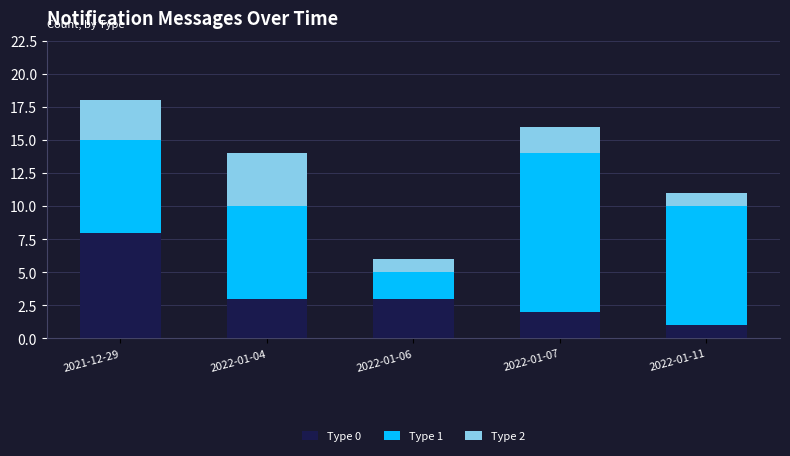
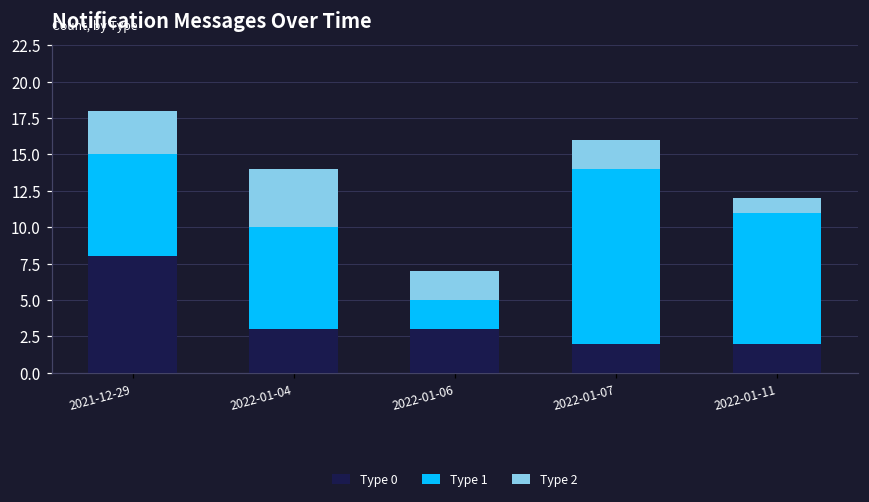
  {
    "Type 0": {
      "2021-12-29": 8,
      "2022-01-04": 3,
      "2022-01-06": 3,
      "2022-01-07": 2,
-     "2022-01-11": 1
+     "2022-01-11": 2
    },
    "Type 1": {
      "2021-12-29": 7,
      "2022-01-04": 7,
      "2022-01-06": 2,
      "2022-01-07": 12,
      "2022-01-11": 9
    },
    "Type 2": {
      "2021-12-29": 3,
      "2022-01-04": 4,
-     "2022-01-06": 1,
+     "2022-01-06": 2,
      "2022-01-07": 2,
      "2022-01-11": 1
    }
  }
